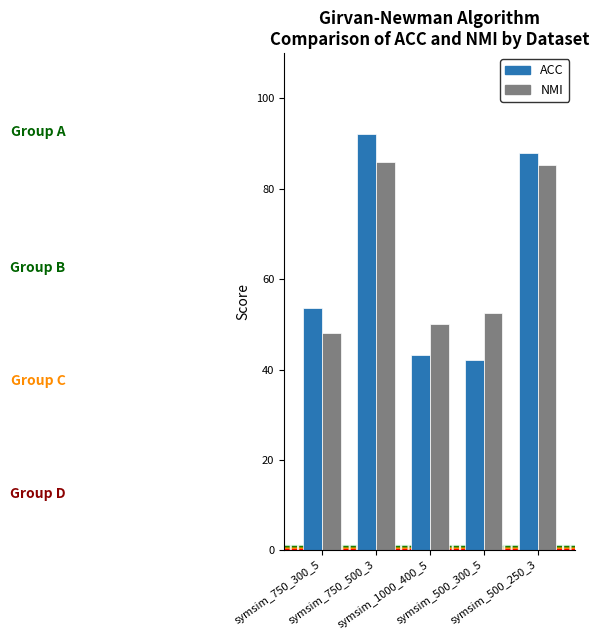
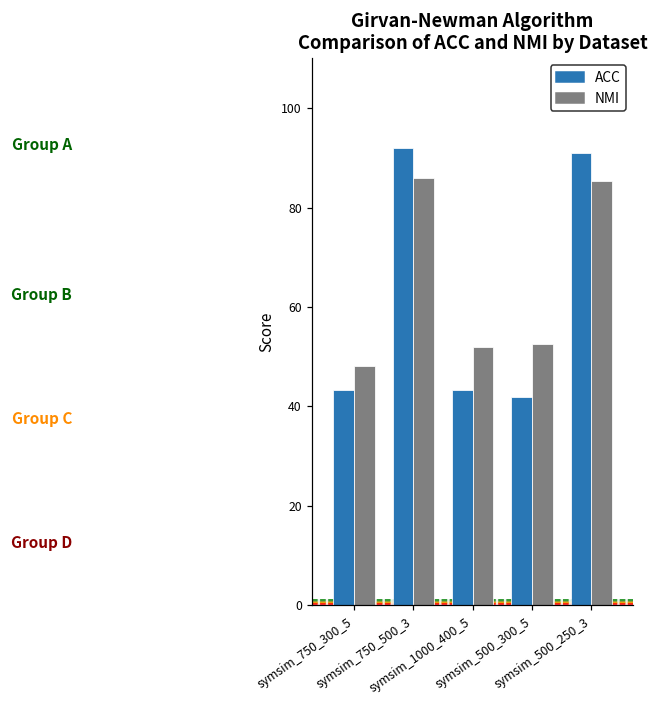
  {
    "ACC": {
-     "symsim_750_300_5": 54,
+     "symsim_750_300_5": 43,
      "symsim_750_500_3": 92,
      "symsim_1000_400_5": 43,
      "symsim_500_300_5": 42,
-     "symsim_500_250_3": 88
+     "symsim_500_250_3": 91
    },
    "NMI": {
      "symsim_750_300_5": 48,
      "symsim_750_500_3": 86,
-     "symsim_1000_400_5": 50,
+     "symsim_1000_400_5": 52,
      "symsim_500_300_5": 53,
      "symsim_500_250_3": 85
    }
  }
